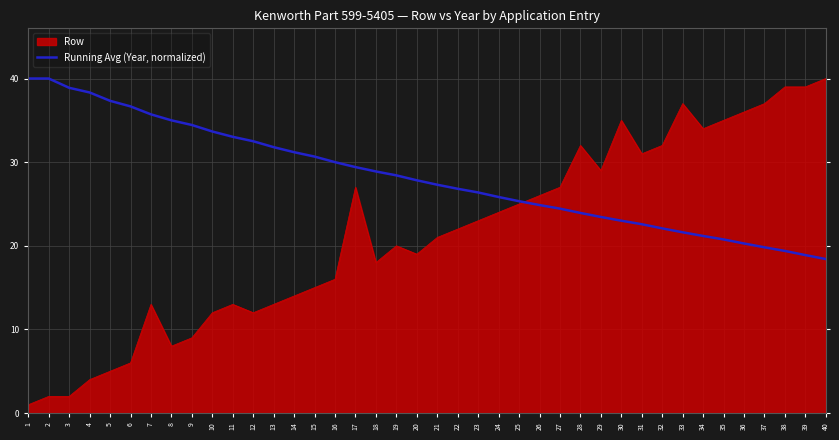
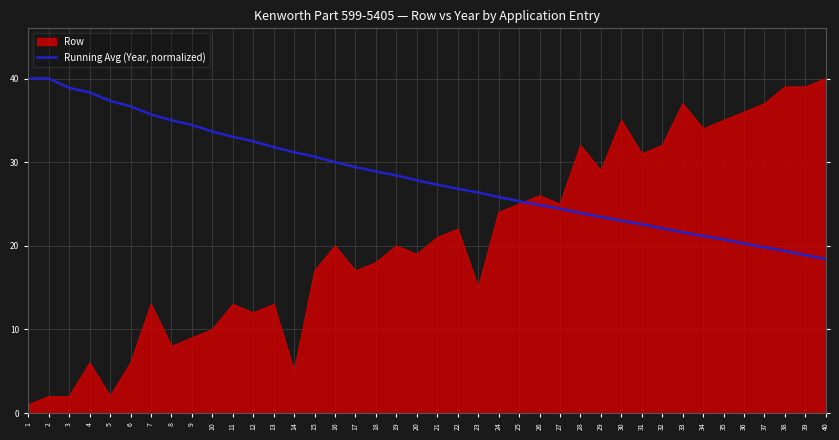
  {
    "Row": {
      "1": 1,
      "2": 2,
      "3": 2,
-     "4": 4,
-     "5": 5,
+     "4": 6,
+     "5": 2,
      "6": 6,
      "7": 13,
      "8": 8,
      "9": 9,
-     "10": 12,
+     "10": 10,
      "11": 13,
      "12": 12,
      "13": 13,
-     "14": 14,
-     "15": 15,
-     "16": 16,
-     "17": 27,
+     "14": 5,
+     "15": 17,
+     "16": 20,
+     "17": 17,
      "18": 18,
      "19": 20,
      "20": 19,
      "21": 21,
      "22": 22,
-     "23": 23,
+     "23": 15,
      "24": 24,
      "25": 25,
      "26": 26,
-     "27": 27,
+     "27": 25,
      "28": 32,
      "29": 29,
      "30": 35,
      "31": 31,
      "32": 32,
      "33": 37,
      "34": 34,
      "35": 35,
      "36": 36,
      "37": 37,
      "38": 39,
      "39": 39,
      "40": 40
    },
    "Running Avg (Year, normalized)": {
      "1": 40,
      "2": 40,
      "3": 39,
      "4": 38,
      "5": 37,
      "6": 37,
      "7": 36,
      "8": 35,
      "9": 34,
      "10": 34,
      "11": 33,
      "12": 33,
      "13": 32,
      "14": 31,
      "15": 31,
      "16": 30,
      "17": 29,
      "18": 29,
      "19": 28,
      "20": 28,
      "21": 27,
      "22": 27,
      "23": 26,
      "24": 26,
      "25": 25,
      "26": 25,
      "27": 24,
      "28": 24,
      "29": 23,
      "30": 23,
      "31": 23,
      "32": 22,
      "33": 22,
      "34": 21,
      "35": 21,
      "36": 20,
      "37": 20,
      "38": 19,
      "39": 19,
      "40": 18
    }
  }
